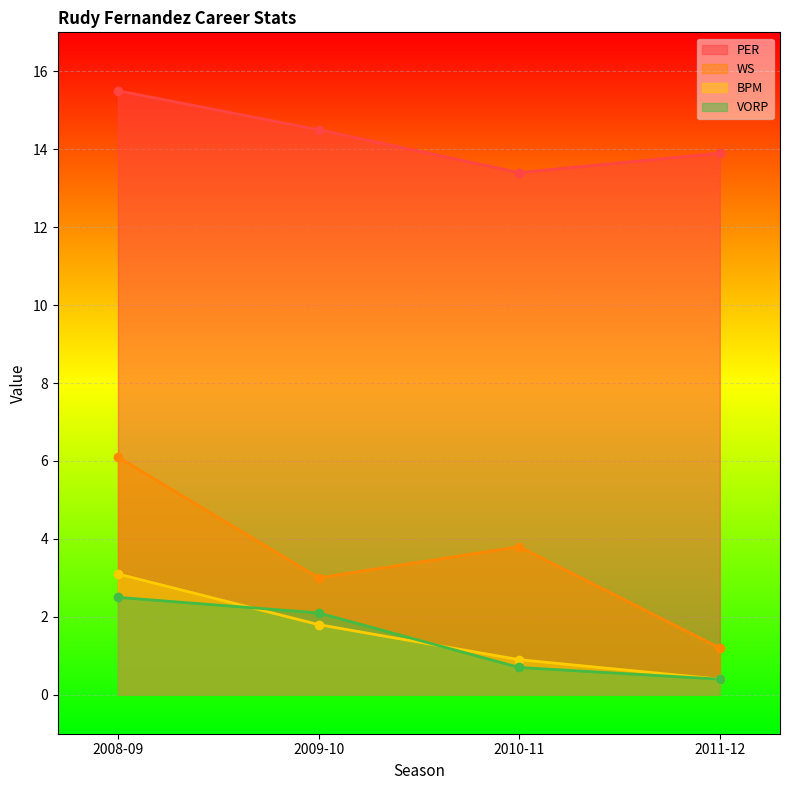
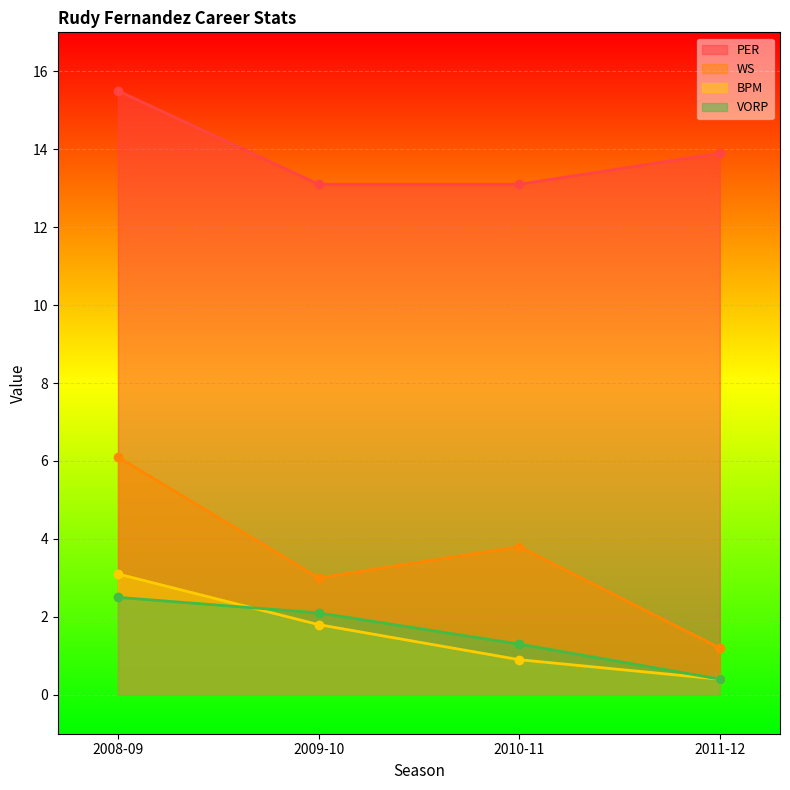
  {
    "PER": {
      "2008-09": 15.5,
-     "2009-10": 14.5,
-     "2010-11": 13.4,
+     "2009-10": 13.1,
+     "2010-11": 13.1,
      "2011-12": 13.9
    },
    "VORP": {
      "2008-09": 2.5,
      "2009-10": 2.1,
-     "2010-11": 0.7
+     "2010-11": 1.3
    }
  }
